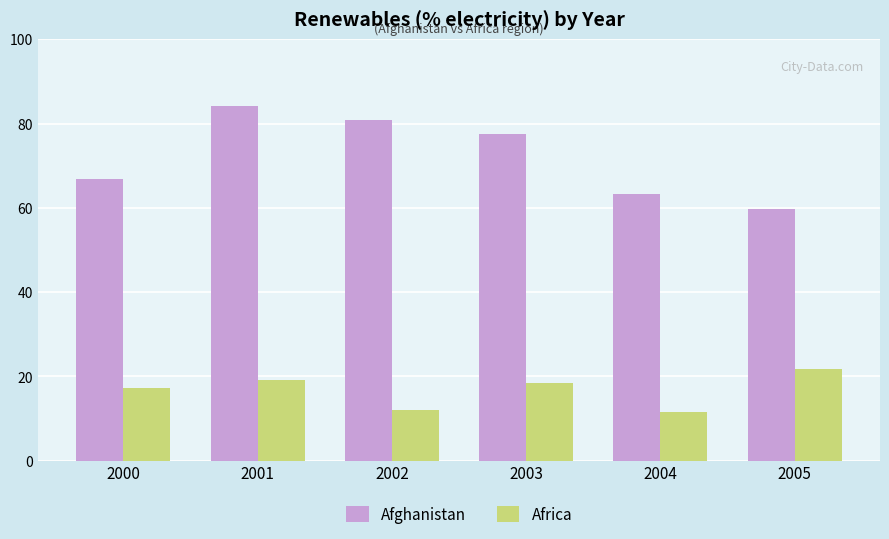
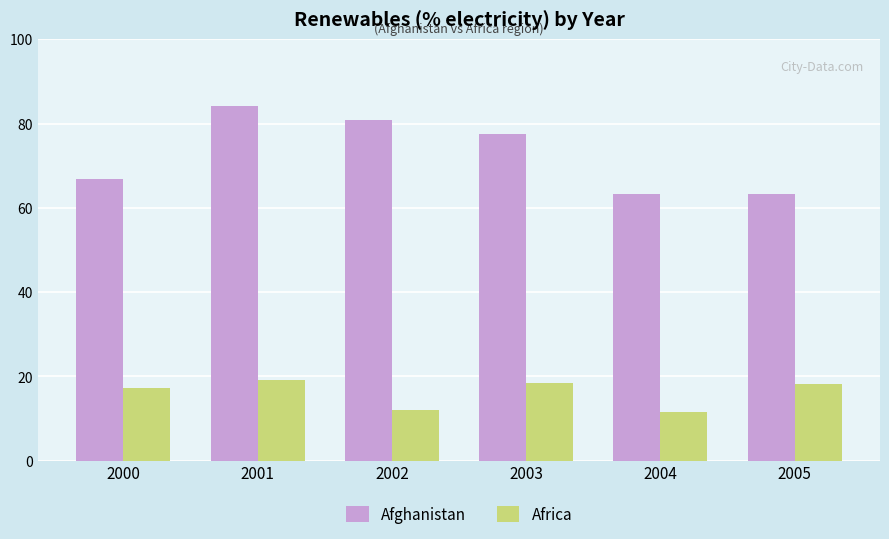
  {
    "Afghanistan": {
      "2000": 67,
      "2001": 84,
      "2002": 81,
      "2003": 77,
      "2004": 63,
-     "2005": 60
+     "2005": 63
    },
    "Africa": {
      "2000": 17,
      "2001": 19,
      "2002": 12,
      "2003": 18,
      "2004": 11,
-     "2005": 22
+     "2005": 18
    }
  }
